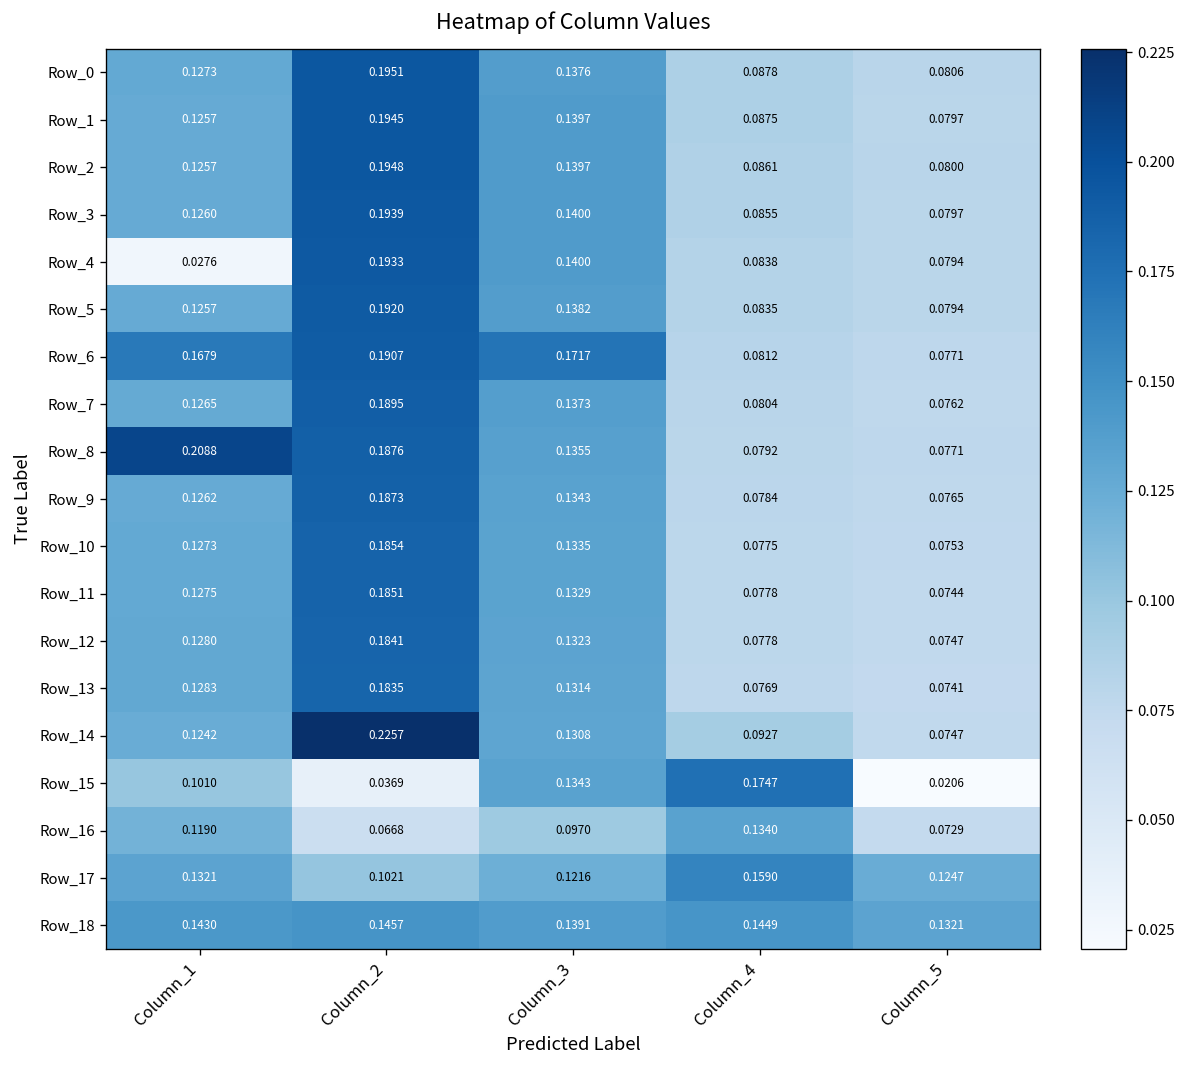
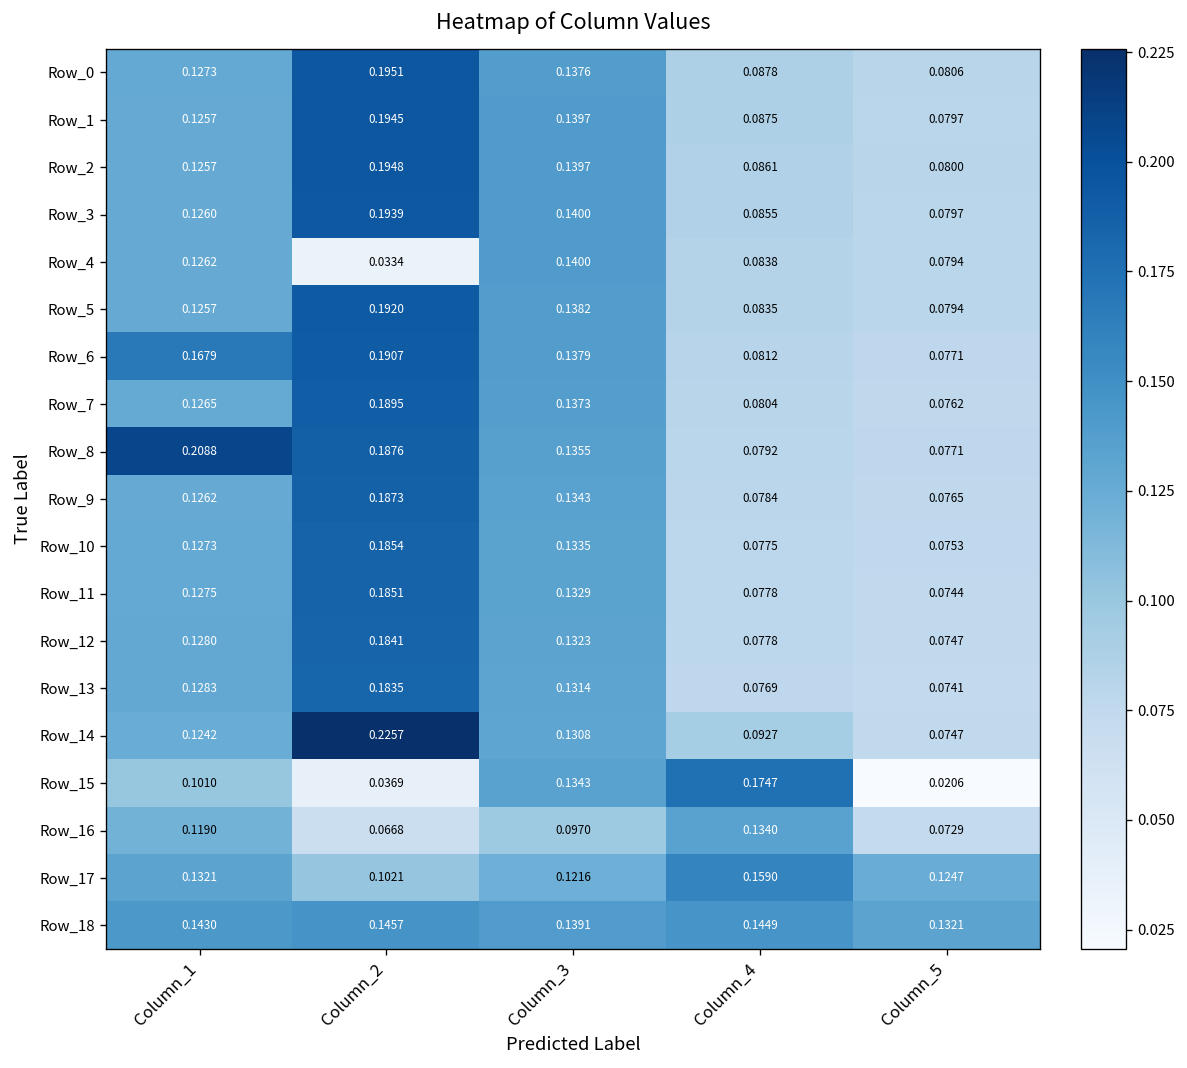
  {
    "Row_0": {
      "Column_1": 0.1273,
      "Column_2": 0.1951,
      "Column_3": 0.1376,
      "Column_4": 0.0878,
      "Column_5": 0.0806
    },
    "Row_1": {
      "Column_1": 0.1257,
      "Column_2": 0.1945,
      "Column_3": 0.1397,
      "Column_4": 0.0875,
      "Column_5": 0.0797
    },
    "Row_2": {
      "Column_1": 0.1257,
      "Column_2": 0.1948,
      "Column_3": 0.1397,
      "Column_4": 0.0861,
      "Column_5": 0.0800
    },
    "Row_3": {
      "Column_1": 0.1260,
      "Column_2": 0.1939,
      "Column_3": 0.1400,
      "Column_4": 0.0855,
      "Column_5": 0.0797
    },
    "Row_4": {
-     "Column_1": 0.0276,
-     "Column_2": 0.1933,
+     "Column_1": 0.1262,
+     "Column_2": 0.0334,
      "Column_3": 0.1400,
      "Column_4": 0.0838,
      "Column_5": 0.0794
    },
    "Row_5": {
      "Column_1": 0.1257,
      "Column_2": 0.1920,
      "Column_3": 0.1382,
      "Column_4": 0.0835,
      "Column_5": 0.0794
    },
    "Row_6": {
      "Column_1": 0.1679,
      "Column_2": 0.1907,
-     "Column_3": 0.1717,
+     "Column_3": 0.1379,
      "Column_4": 0.0812,
      "Column_5": 0.0771
    },
    "Row_7": {
      "Column_1": 0.1265,
      "Column_2": 0.1895,
      "Column_3": 0.1373,
      "Column_4": 0.0804,
      "Column_5": 0.0762
    },
    "Row_8": {
      "Column_1": 0.2088,
      "Column_2": 0.1876,
      "Column_3": 0.1355,
      "Column_4": 0.0792,
      "Column_5": 0.0771
    },
    "Row_9": {
      "Column_1": 0.1262,
      "Column_2": 0.1873,
      "Column_3": 0.1343,
      "Column_4": 0.0784,
      "Column_5": 0.0765
    },
    "Row_10": {
      "Column_1": 0.1273,
      "Column_2": 0.1854,
      "Column_3": 0.1335,
      "Column_4": 0.0775,
      "Column_5": 0.0753
    },
    "Row_11": {
      "Column_1": 0.1275,
      "Column_2": 0.1851,
      "Column_3": 0.1329,
      "Column_4": 0.0778,
      "Column_5": 0.0744
    },
    "Row_12": {
      "Column_1": 0.1280,
      "Column_2": 0.1841,
      "Column_3": 0.1323,
      "Column_4": 0.0778,
      "Column_5": 0.0747
    },
    "Row_13": {
      "Column_1": 0.1283,
      "Column_2": 0.1835,
      "Column_3": 0.1314,
      "Column_4": 0.0769,
      "Column_5": 0.0741
    },
    "Row_14": {
      "Column_1": 0.1242,
      "Column_2": 0.2257,
      "Column_3": 0.1308,
      "Column_4": 0.0927,
      "Column_5": 0.0747
    },
    "Row_15": {
      "Column_1": 0.1010,
      "Column_2": 0.0369,
      "Column_3": 0.1343,
      "Column_4": 0.1747,
      "Column_5": 0.0206
    },
    "Row_16": {
      "Column_1": 0.1190,
      "Column_2": 0.0668,
      "Column_3": 0.0970,
      "Column_4": 0.1340,
      "Column_5": 0.0729
    },
    "Row_17": {
      "Column_1": 0.1321,
      "Column_2": 0.1021,
      "Column_3": 0.1216,
      "Column_4": 0.1590,
      "Column_5": 0.1247
    },
    "Row_18": {
      "Column_1": 0.1430,
      "Column_2": 0.1457,
      "Column_3": 0.1391,
      "Column_4": 0.1449,
      "Column_5": 0.1321
    }
  }
